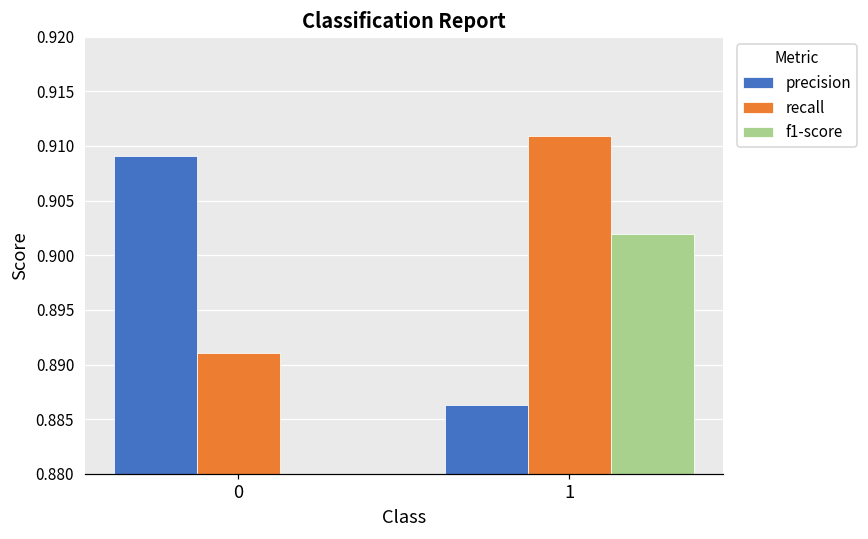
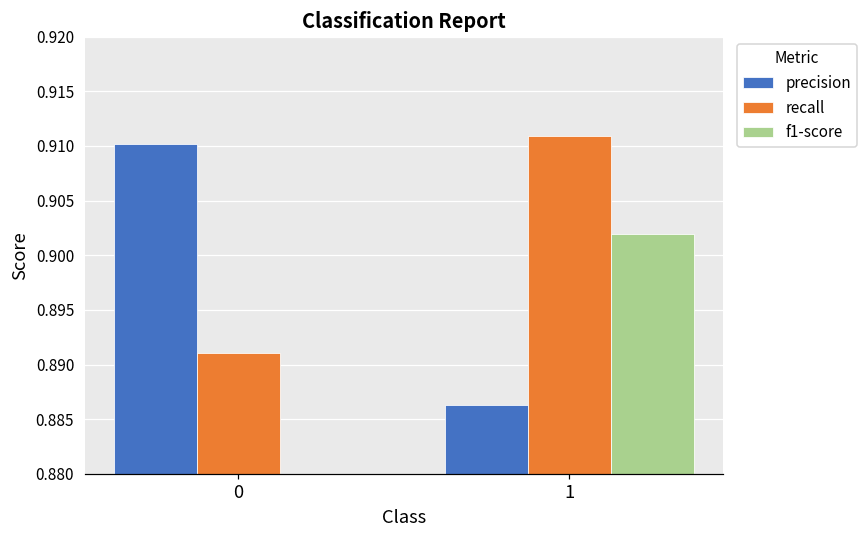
  {
    "precision": {
-     "0": 0.909,
+     "0": 0.910,
      "1": 0.886
    },
    "recall": {
      "0": 0.891,
      "1": 0.911
    },
    "f1-score": {
      "1": 0.902
    }
  }
